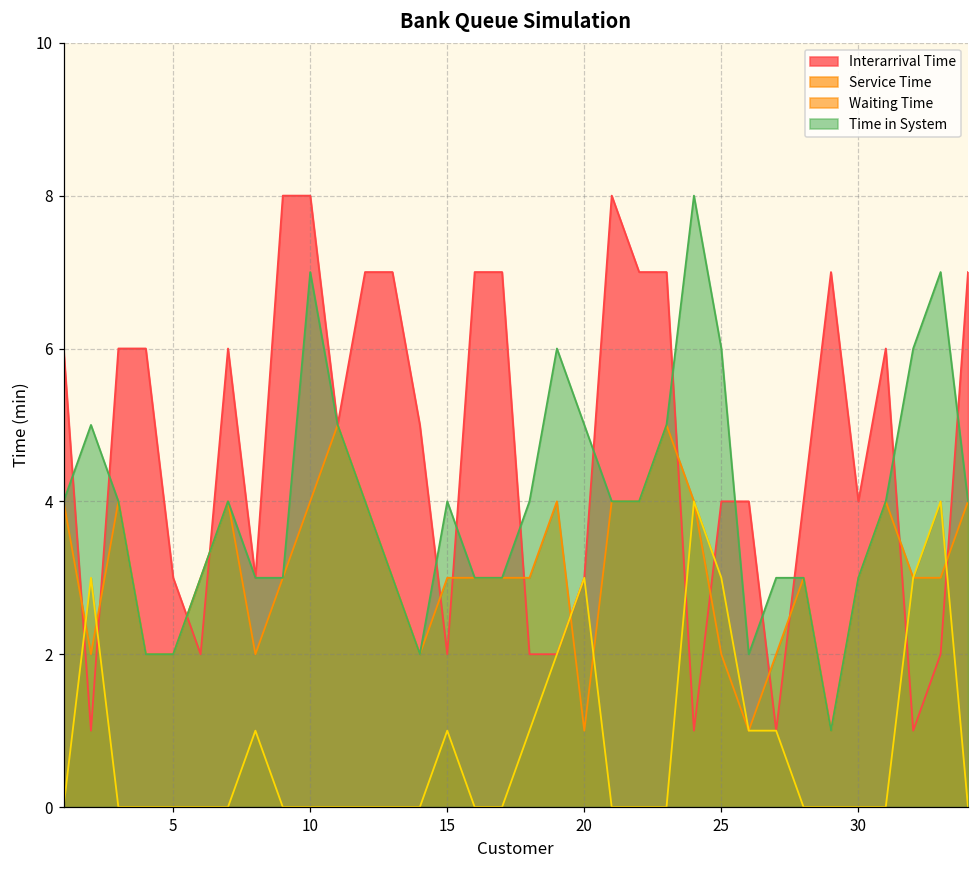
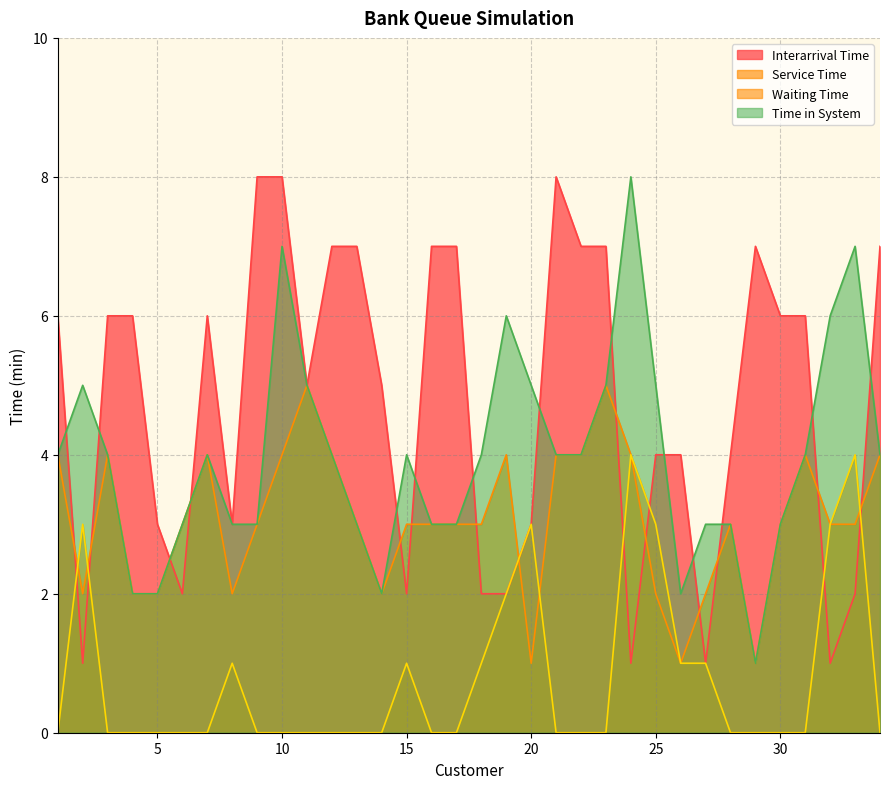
  {
    "Interarrival Time": {
      "5": 3,
      "10": 8,
      "15": 2,
      "25": 4,
-     "30": 4
+     "30": 6
    },
    "Time in System": {
      "10": 7,
      "15": 4,
      "20": 5,
-     "25": 6
+     "25": 5
    }
  }
